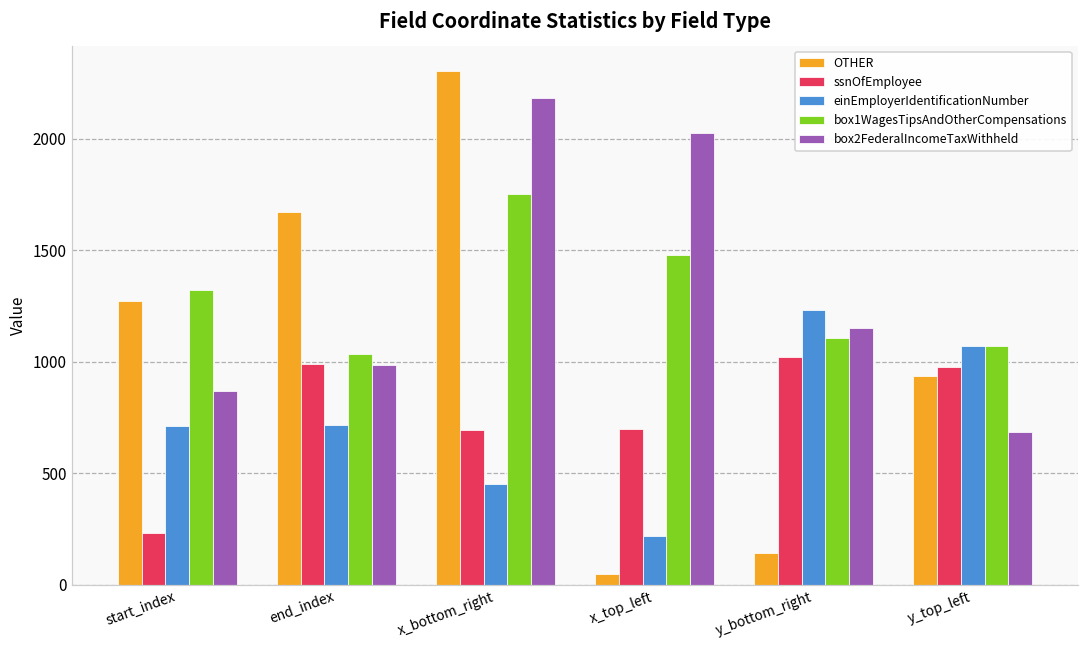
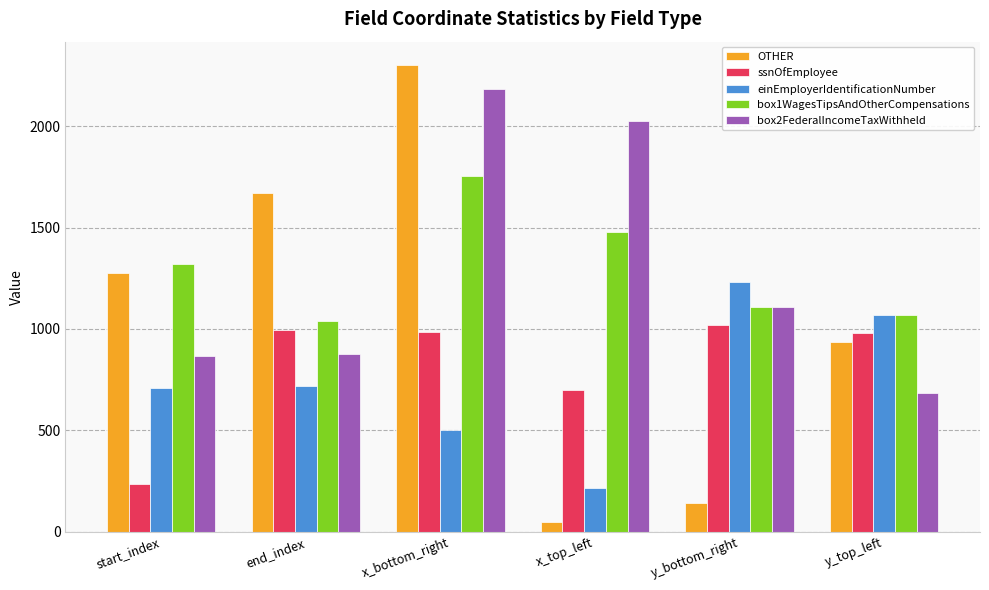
  {
    "OTHER": {
      "start_index": 1270,
      "end_index": 1670,
      "x_bottom_right": 2300,
      "x_top_left": 50,
      "y_bottom_right": 140,
      "y_top_left": 930
    },
    "ssnOfEmployee": {
      "start_index": 230,
      "end_index": 990,
-     "x_bottom_right": 690,
+     "x_bottom_right": 990,
      "x_top_left": 700,
      "y_bottom_right": 1020,
      "y_top_left": 980
    },
    "einEmployerIdentificationNumber": {
      "start_index": 710,
      "end_index": 720,
-     "x_bottom_right": 450,
+     "x_bottom_right": 500,
      "x_top_left": 220,
      "y_bottom_right": 1230,
      "y_top_left": 1070
    },
    "box1WagesTipsAndOtherCompensations": {
      "start_index": 1320,
      "end_index": 1040,
      "x_bottom_right": 1750,
      "x_top_left": 1480,
      "y_bottom_right": 1110,
      "y_top_left": 1070
    },
    "box2FederalIncomeTaxWithheld": {
      "start_index": 870,
-     "end_index": 980,
+     "end_index": 880,
      "x_bottom_right": 2180,
      "x_top_left": 2030,
-     "y_bottom_right": 1150,
+     "y_bottom_right": 1110,
      "y_top_left": 680
    }
  }
